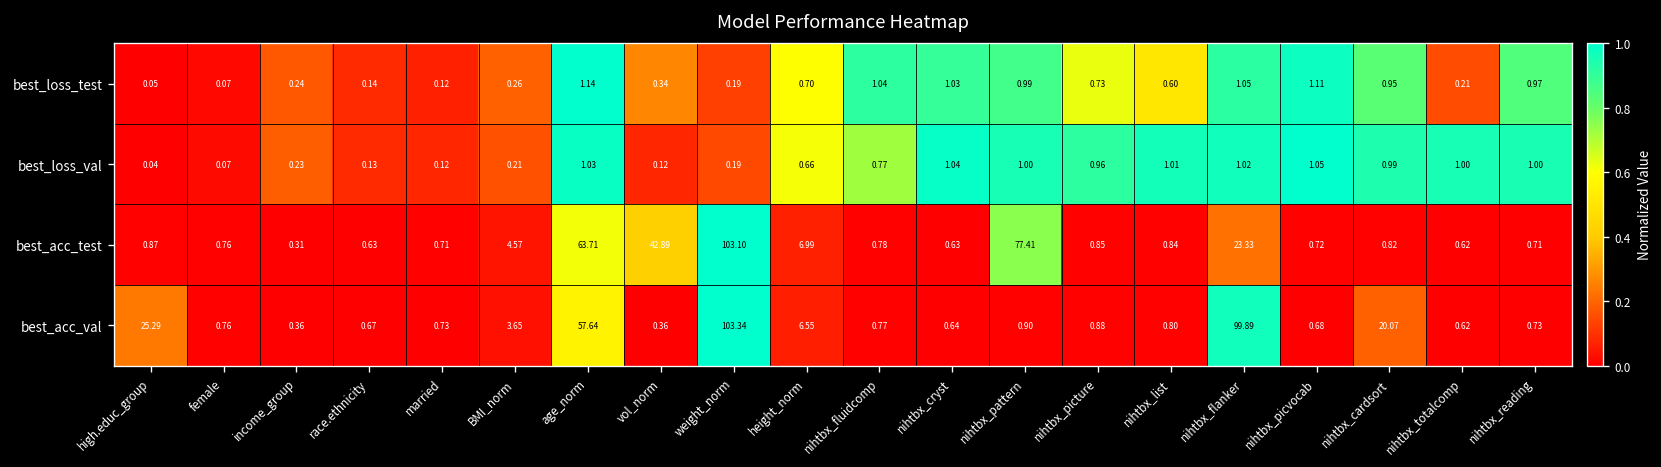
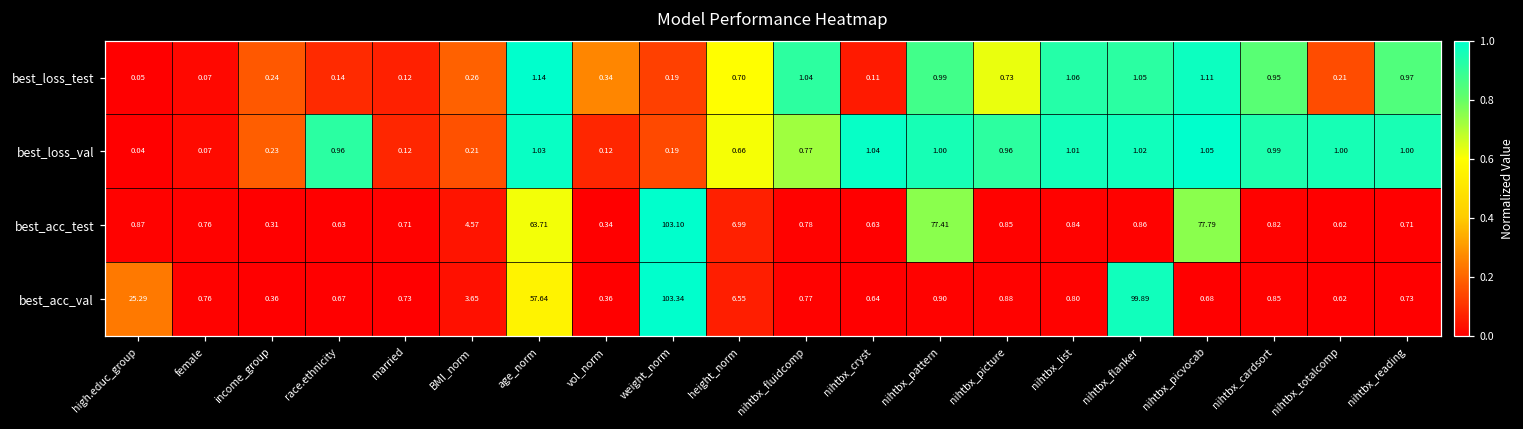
  {
    "best_loss_test": {
      "high.educ_group": 0.05,
      "female": 0.07,
      "income_group": 0.24,
      "race.ethnicity": 0.14,
      "married": 0.12,
      "BMI_norm": 0.26,
      "age_norm": 1.14,
      "vol_norm": 0.34,
      "weight_norm": 0.19,
      "height_norm": 0.70,
      "nihtbx_fluidcomp": 1.04,
-     "nihtbx_cryst": 1.03,
+     "nihtbx_cryst": 0.11,
      "nihtbx_pattern": 0.99,
      "nihtbx_picture": 0.73,
-     "nihtbx_list": 0.60,
+     "nihtbx_list": 1.06,
      "nihtbx_flanker": 1.05,
      "nihtbx_picvocab": 1.11,
      "nihtbx_cardsort": 0.95,
      "nihtbx_totalcomp": 0.21,
      "nihtbx_reading": 0.97
    },
    "best_loss_val": {
      "high.educ_group": 0.04,
      "female": 0.07,
      "income_group": 0.23,
-     "race.ethnicity": 0.13,
+     "race.ethnicity": 0.96,
      "married": 0.12,
      "BMI_norm": 0.21,
      "age_norm": 1.03,
      "vol_norm": 0.12,
      "weight_norm": 0.19,
      "height_norm": 0.66,
      "nihtbx_fluidcomp": 0.77,
      "nihtbx_cryst": 1.04,
      "nihtbx_pattern": 1.00,
      "nihtbx_picture": 0.96,
      "nihtbx_list": 1.01,
      "nihtbx_flanker": 1.02,
      "nihtbx_picvocab": 1.05,
      "nihtbx_cardsort": 0.99,
      "nihtbx_totalcomp": 1.00,
      "nihtbx_reading": 1.00
    },
    "best_acc_test": {
      "high.educ_group": 0.87,
      "female": 0.76,
      "income_group": 0.31,
      "race.ethnicity": 0.63,
      "married": 0.71,
      "BMI_norm": 4.57,
      "age_norm": 63.71,
-     "vol_norm": 42.89,
+     "vol_norm": 0.34,
      "weight_norm": 103.10,
      "height_norm": 6.99,
      "nihtbx_fluidcomp": 0.78,
      "nihtbx_cryst": 0.63,
      "nihtbx_pattern": 77.41,
      "nihtbx_picture": 0.85,
      "nihtbx_list": 0.84,
-     "nihtbx_flanker": 23.33,
-     "nihtbx_picvocab": 0.72,
+     "nihtbx_flanker": 0.86,
+     "nihtbx_picvocab": 77.79,
      "nihtbx_cardsort": 0.82,
      "nihtbx_totalcomp": 0.62,
      "nihtbx_reading": 0.71
    },
    "best_acc_val": {
      "high.educ_group": 25.29,
      "female": 0.76,
      "income_group": 0.36,
      "race.ethnicity": 0.67,
      "married": 0.73,
      "BMI_norm": 3.65,
      "age_norm": 57.64,
      "vol_norm": 0.36,
      "weight_norm": 103.34,
      "height_norm": 6.55,
      "nihtbx_fluidcomp": 0.77,
      "nihtbx_cryst": 0.64,
      "nihtbx_pattern": 0.90,
      "nihtbx_picture": 0.88,
      "nihtbx_list": 0.80,
      "nihtbx_flanker": 99.89,
      "nihtbx_picvocab": 0.68,
-     "nihtbx_cardsort": 20.07,
+     "nihtbx_cardsort": 0.85,
      "nihtbx_totalcomp": 0.62,
      "nihtbx_reading": 0.73
    }
  }
